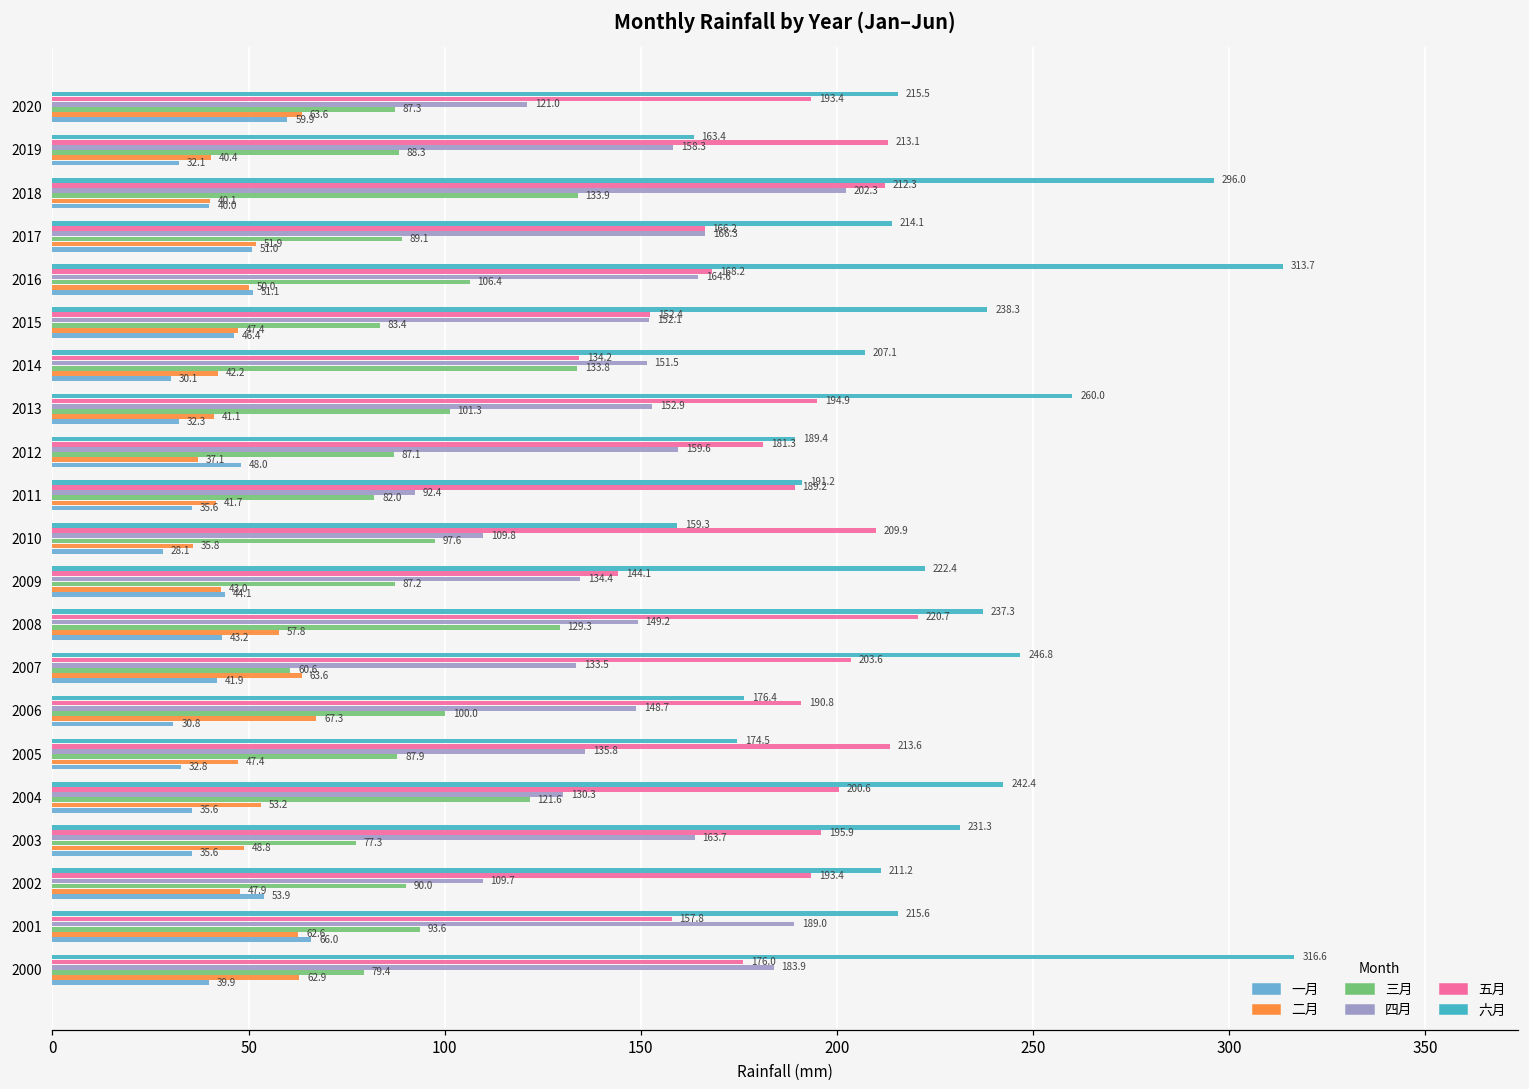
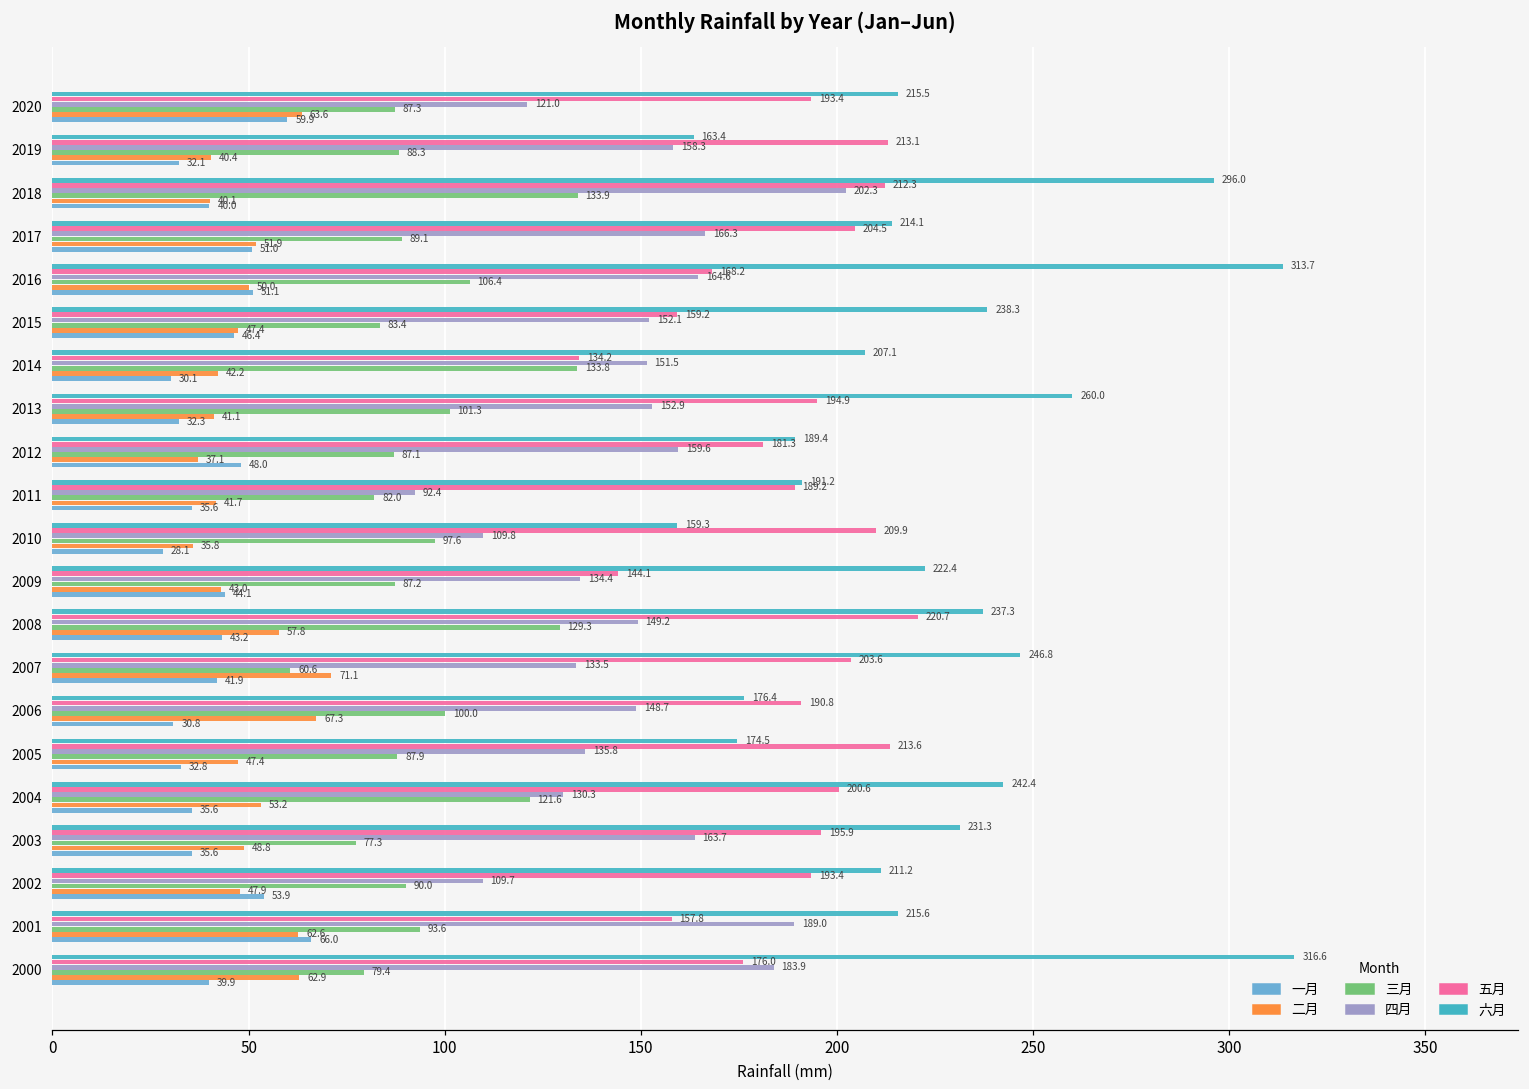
  {
    "二月": {
      "2020": 63.6,
      "2019": 40.4,
      "2014": 42.2,
      "2013": 41.1,
      "2012": 37.1,
      "2011": 41.7,
      "2010": 35.8,
      "2008": 57.8,
-     "2007": 63.6,
+     "2007": 71.1,
      "2006": 67.3,
      "2005": 47.4,
      "2004": 53.2,
      "2003": 48.8,
      "2002": 47.9,
      "2000": 62.9
    },
    "三月": {
      "2020": 87.3,
      "2019": 88.3,
      "2018": 133.9,
      "2017": 89.1,
      "2016": 106.4,
      "2015": 83.4,
      "2014": 133.8,
      "2013": 101.3,
      "2012": 87.1,
      "2011": 82.0,
      "2010": 97.6,
      "2009": 87.2,
      "2008": 129.3,
      "2006": 100.0,
      "2005": 87.9,
      "2004": 121.6,
      "2003": 77.3,
      "2002": 90.0,
      "2001": 93.6,
      "2000": 79.4
    },
    "五月": {
      "2020": 193.4,
      "2019": 213.1,
      "2018": 212.3,
-     "2017": 166.2,
-     "2015": 152.4,
+     "2017": 204.5,
+     "2015": 159.2,
      "2014": 134.2,
      "2013": 194.9,
      "2012": 181.3,
      "2010": 209.9,
      "2009": 144.1,
      "2008": 220.7,
      "2007": 203.6,
      "2006": 190.8,
      "2005": 213.6,
      "2004": 200.6,
      "2003": 195.9,
      "2002": 193.4,
      "2001": 157.8,
      "2000": 176.0
    }
  }
